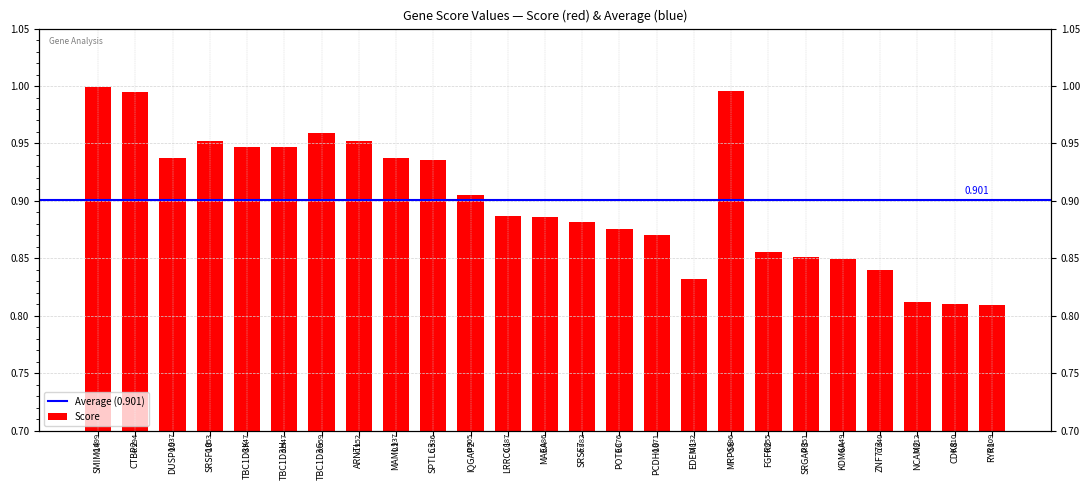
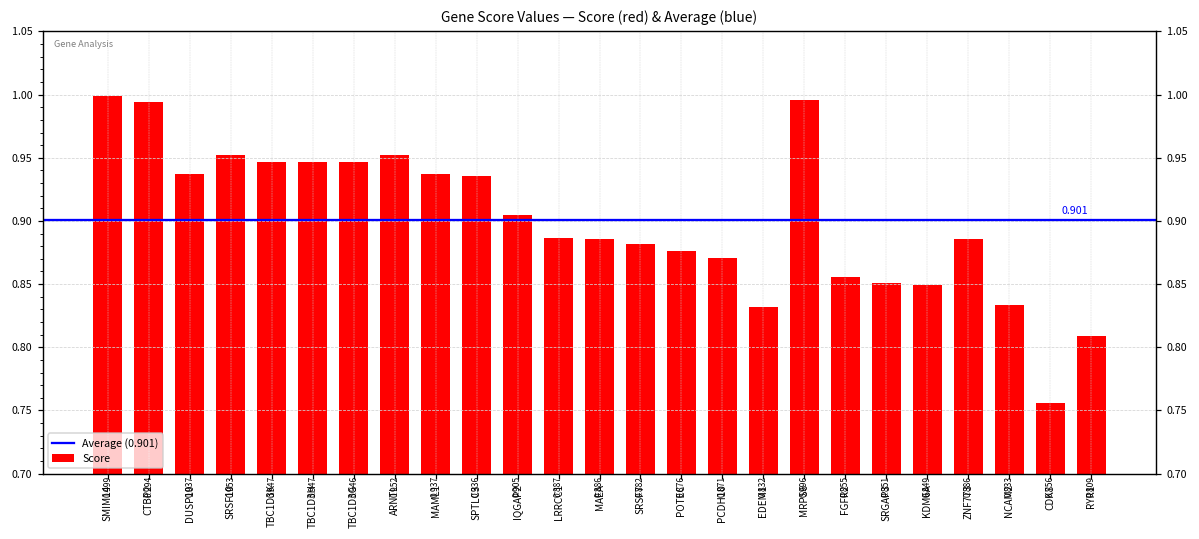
  {
    "SMIM14": 0.999,
    "CTBP2": 0.994,
    "DUSP10": 0.937,
    "SRSF10": 0.953,
    "TBC1D3K": 0.947,
    "TBC1D3H": 0.947,
-   "TBC1D3G": 0.959,
+   "TBC1D3G": 0.946,
    "ARNTL": 0.952,
    "MAML1": 0.937,
    "SPTLC3": 0.936,
    "IQGAP2": 0.905,
    "LRRCC1": 0.887,
    "MAEA": 0.886,
    "SRSF7": 0.882,
    "POTEC": 0.876,
    "PCDH10": 0.871,
    "EDEM1": 0.832,
    "MRPS6": 0.996,
    "FGFR2": 0.855,
    "SRGAP3": 0.851,
    "KDM6A": 0.849,
-   "ZNF773": 0.840,
-   "NCAM2": 0.812,
-   "CDK8": 0.810,
+   "ZNF773": 0.886,
+   "NCAM2": 0.833,
+   "CDK8": 0.756,
    "RYR1": 0.809
  }
